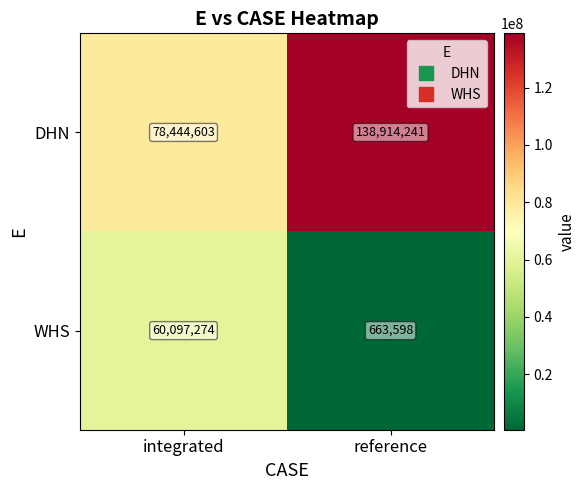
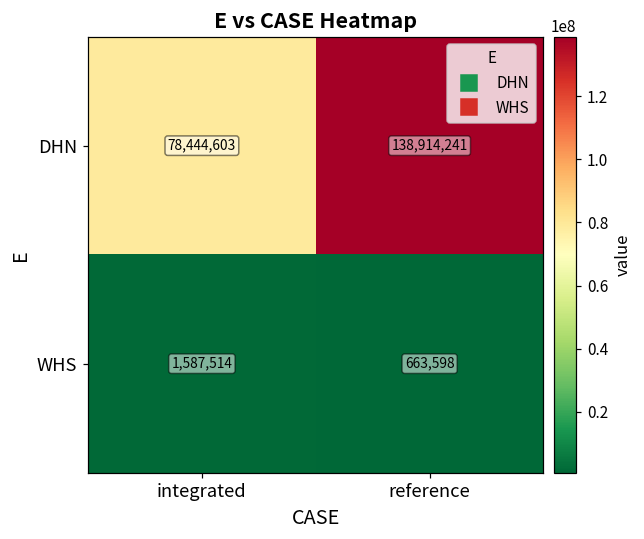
  {
    "WHS": {
-     "integrated": "60,097,274"
+     "integrated": "1,587,514"
    }
  }
